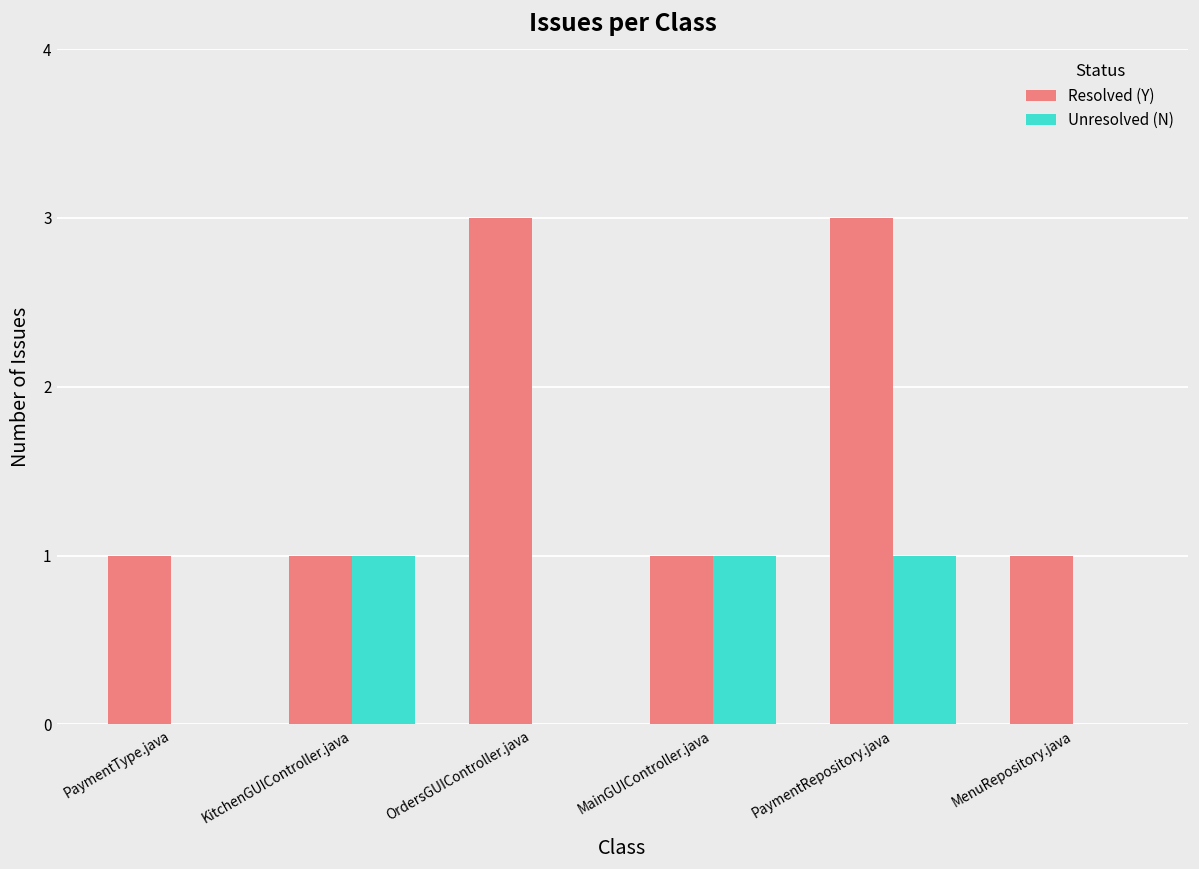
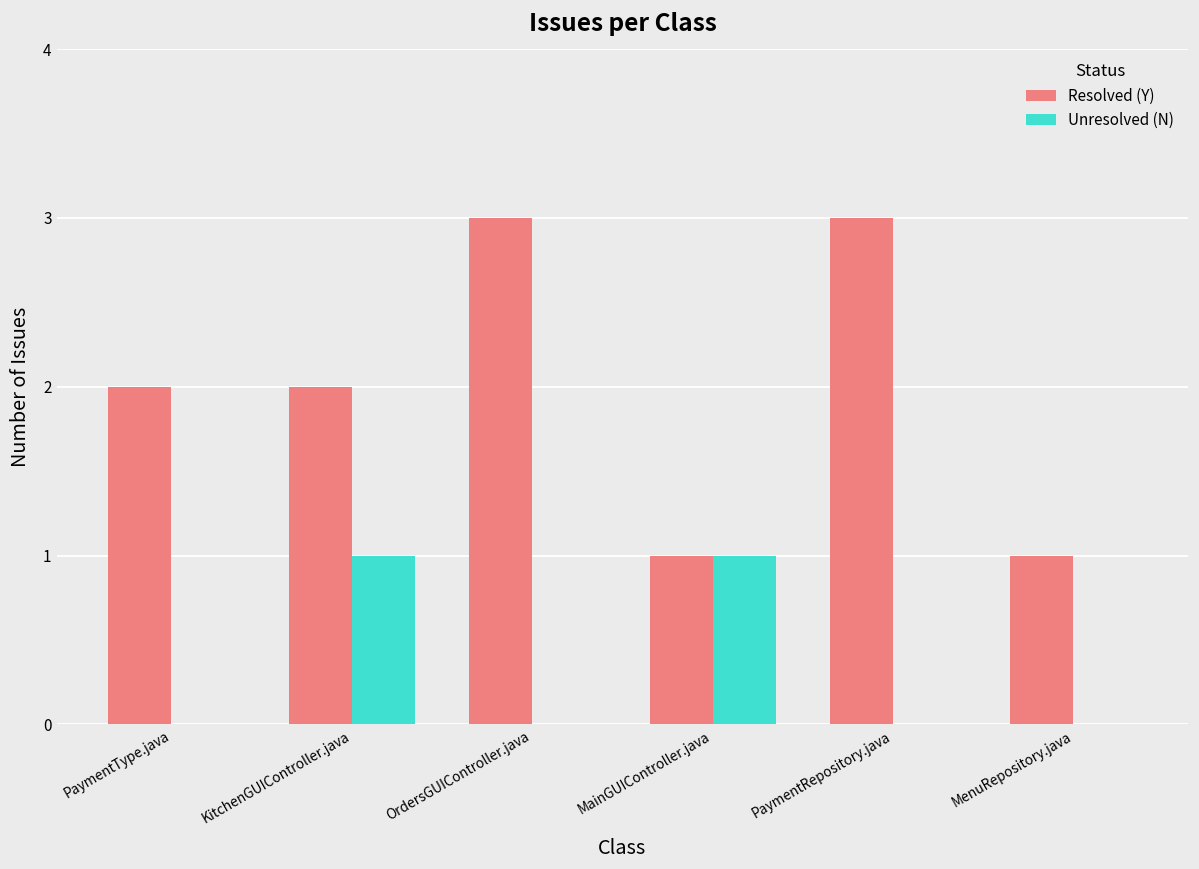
  {
    "Resolved (Y)": {
-     "PaymentType.java": 1,
-     "KitchenGUIController.java": 1,
+     "PaymentType.java": 2,
+     "KitchenGUIController.java": 2,
      "OrdersGUIController.java": 3,
      "MainGUIController.java": 1,
      "PaymentRepository.java": 3,
      "MenuRepository.java": 1
    },
    "Unresolved (N)": {
      "PaymentType.java": 0,
      "KitchenGUIController.java": 1,
      "OrdersGUIController.java": 0,
      "MainGUIController.java": 1,
-     "PaymentRepository.java": 1,
+     "PaymentRepository.java": 0,
      "MenuRepository.java": 0
    }
  }
